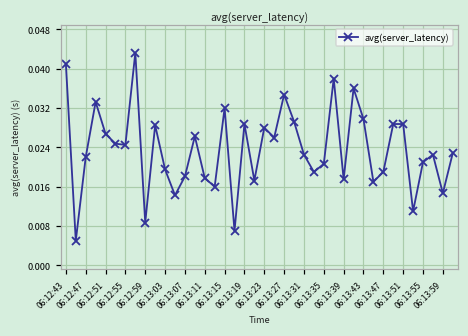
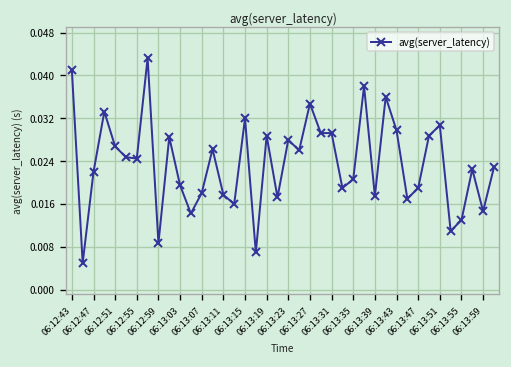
  {
    "06:12:43": 0.041,
    "06:12:47": 0.022,
    "06:12:51": 0.027,
    "06:12:55": 0.025,
    "06:12:59": 0.009,
    "06:13:03": 0.020,
    "06:13:07": 0.018,
    "06:13:11": 0.018,
    "06:13:15": 0.032,
    "06:13:19": 0.029,
    "06:13:23": 0.028,
    "06:13:27": 0.035,
-   "06:13:31": 0.023,
+   "06:13:31": 0.029,
    "06:13:35": 0.021,
    "06:13:39": 0.018,
    "06:13:43": 0.030,
    "06:13:47": 0.019,
-   "06:13:51": 0.029,
-   "06:13:55": 0.021,
+   "06:13:51": 0.031,
+   "06:13:55": 0.013,
    "06:13:59": 0.015
  }
